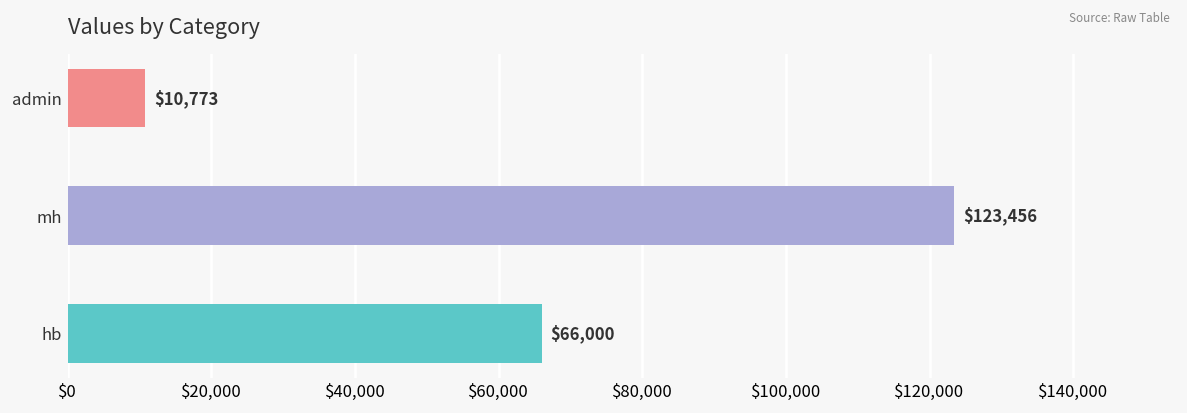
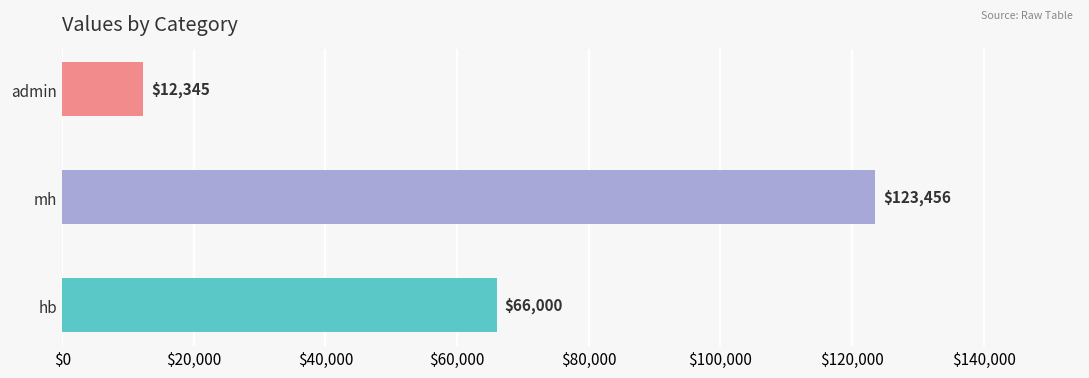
  {
-   "admin": "$10,773",
+   "admin": "$12,345",
    "mh": "$123,456",
    "hb": "$66,000"
  }
